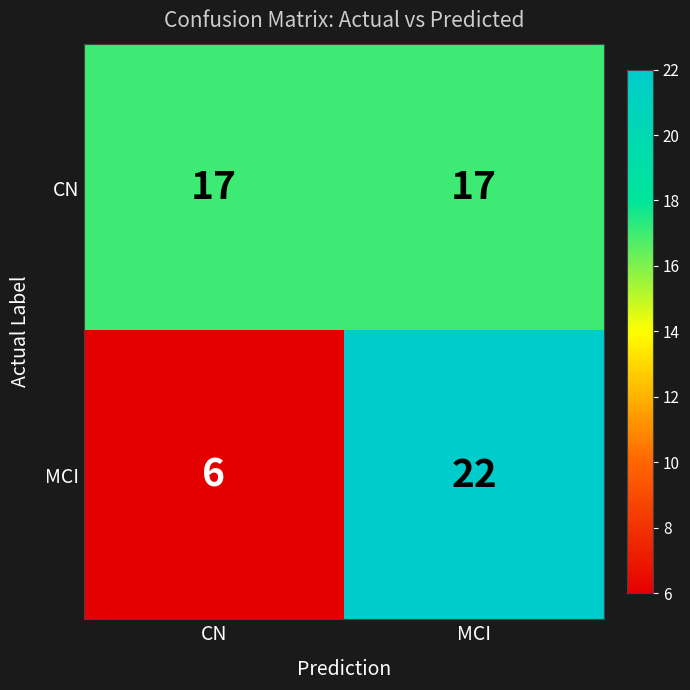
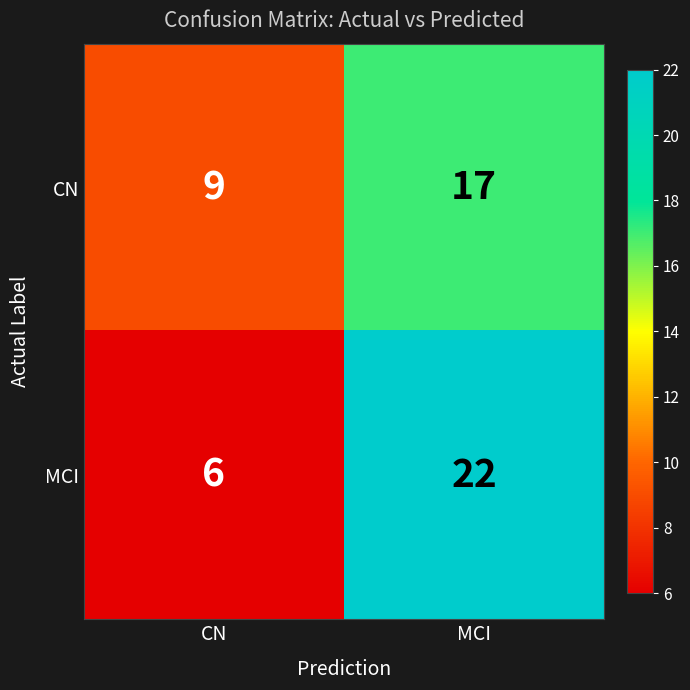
  {
    "CN": {
-     "CN": 17,
+     "CN": 9,
      "MCI": 17
    },
    "MCI": {
      "CN": 6,
      "MCI": 22
    }
  }
